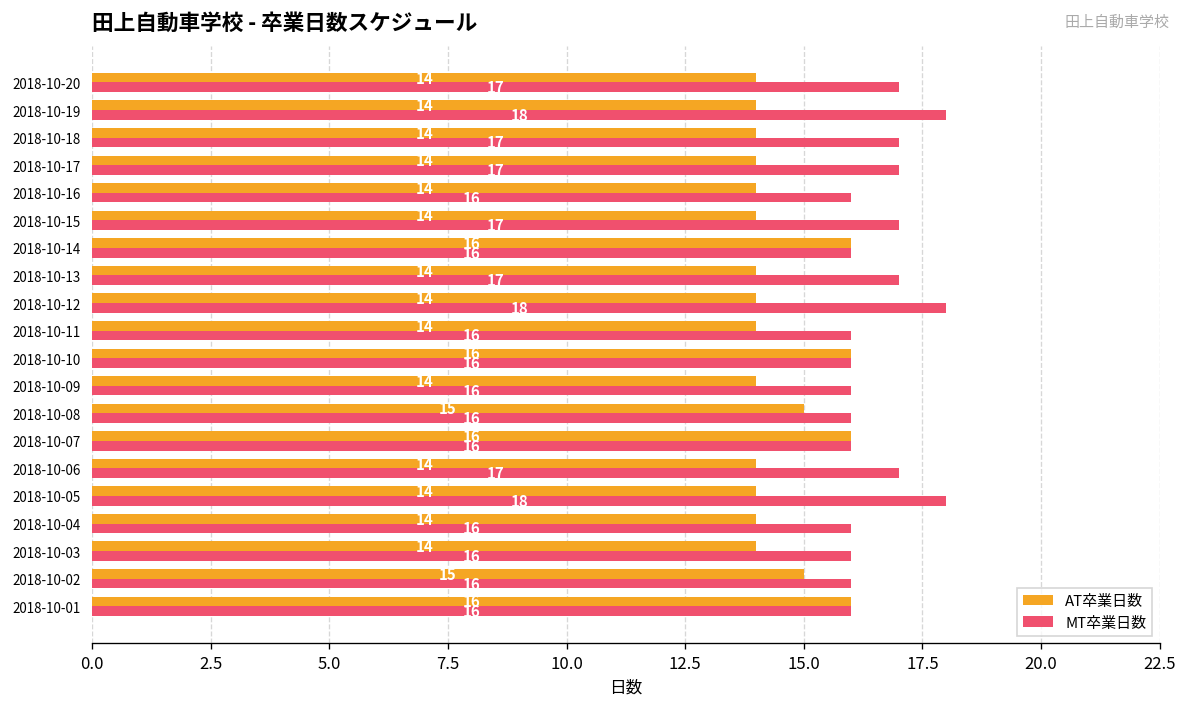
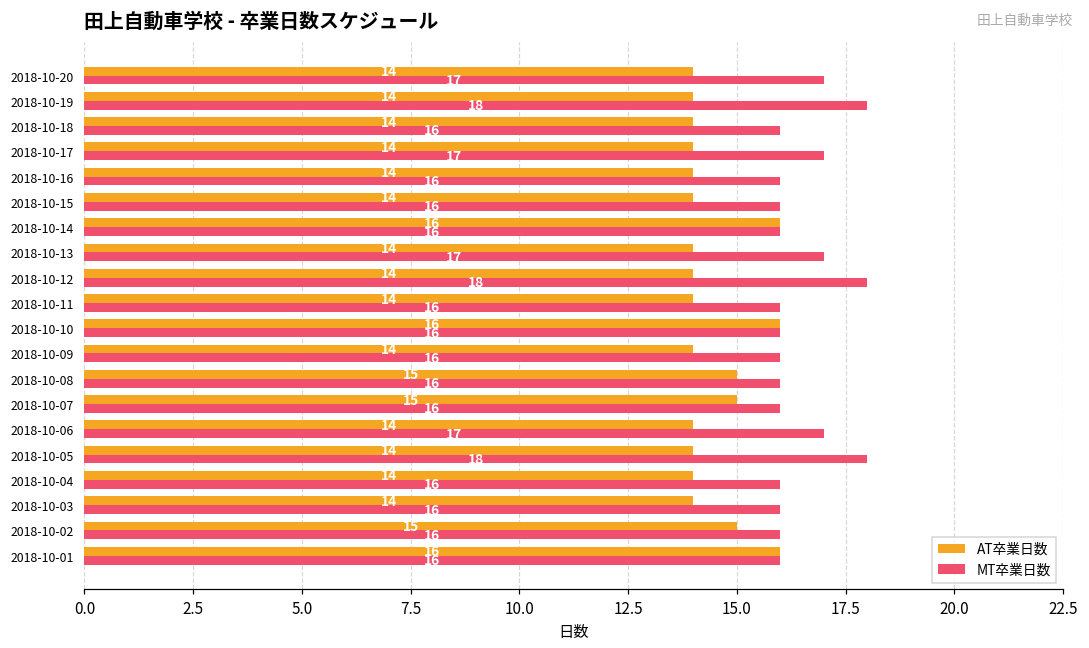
  {
    "AT卒業日数": {
      "2018-10-20": 14,
      "2018-10-19": 14,
      "2018-10-18": 14,
      "2018-10-17": 14,
      "2018-10-16": 14,
      "2018-10-15": 14,
      "2018-10-13": 14,
      "2018-10-12": 14,
      "2018-10-11": 14,
      "2018-10-09": 14,
      "2018-10-08": 15,
-     "2018-10-07": 16,
+     "2018-10-07": 15,
      "2018-10-06": 14,
      "2018-10-05": 14,
      "2018-10-04": 14,
      "2018-10-03": 14,
      "2018-10-02": 15
    },
    "MT卒業日数": {
      "2018-10-20": 17,
      "2018-10-19": 18,
-     "2018-10-18": 17,
+     "2018-10-18": 16,
      "2018-10-17": 17,
      "2018-10-16": 16,
-     "2018-10-15": 17,
+     "2018-10-15": 16,
      "2018-10-13": 17,
      "2018-10-12": 18,
      "2018-10-11": 16,
      "2018-10-09": 16,
      "2018-10-08": 16,
      "2018-10-06": 17,
      "2018-10-05": 18,
      "2018-10-04": 16,
      "2018-10-03": 16,
      "2018-10-02": 16
    }
  }
